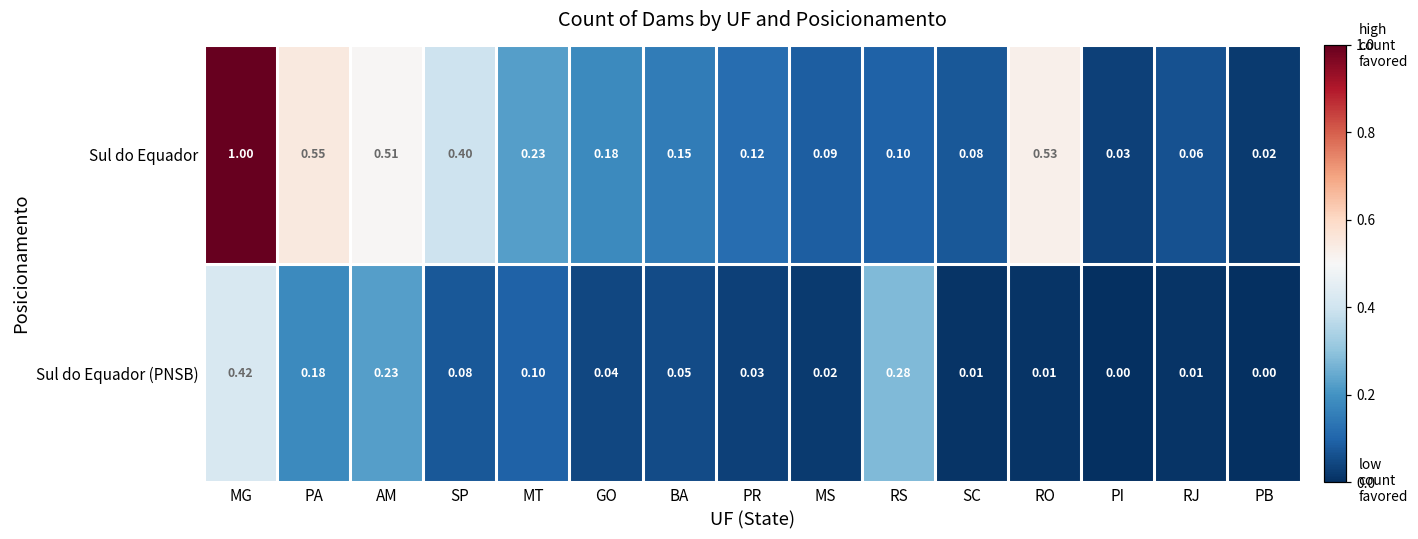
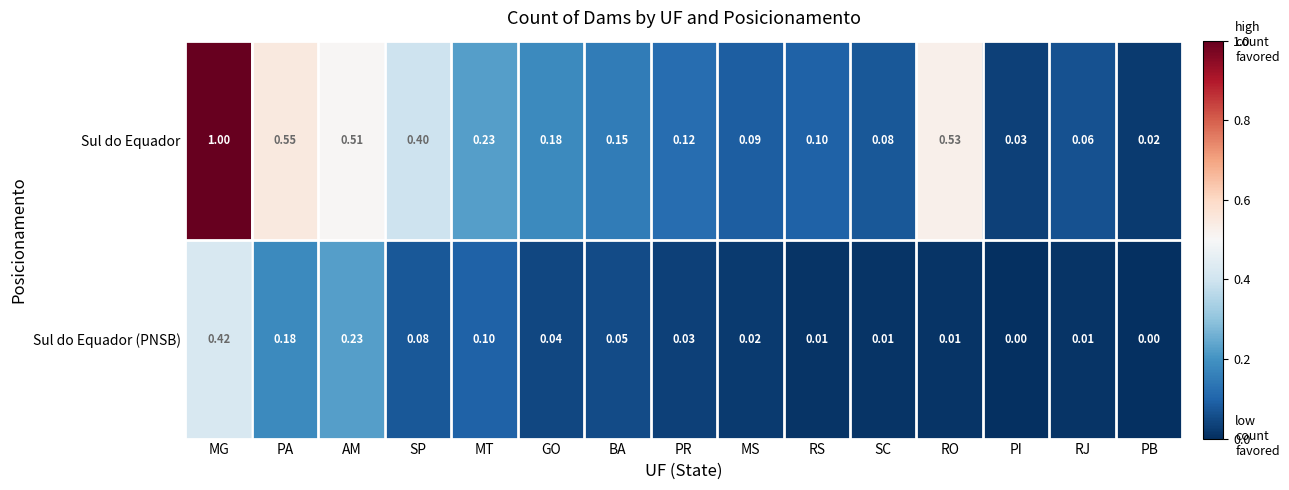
  {
    "Sul do Equador": {
      "MG": 1.00,
      "PA": 0.55,
      "AM": 0.51,
      "SP": 0.40,
      "MT": 0.23,
      "GO": 0.18,
      "BA": 0.15,
      "PR": 0.12,
      "MS": 0.09,
      "RS": 0.10,
      "SC": 0.08,
      "RO": 0.53,
      "PI": 0.03,
      "RJ": 0.06,
      "PB": 0.02
    },
    "Sul do Equador (PNSB)": {
      "MG": 0.42,
      "PA": 0.18,
      "AM": 0.23,
      "SP": 0.08,
      "MT": 0.10,
      "GO": 0.04,
      "BA": 0.05,
      "PR": 0.03,
      "MS": 0.02,
-     "RS": 0.28,
+     "RS": 0.01,
      "SC": 0.01,
      "RO": 0.01,
      "PI": 0.00,
      "RJ": 0.01,
      "PB": 0.00
    }
  }
